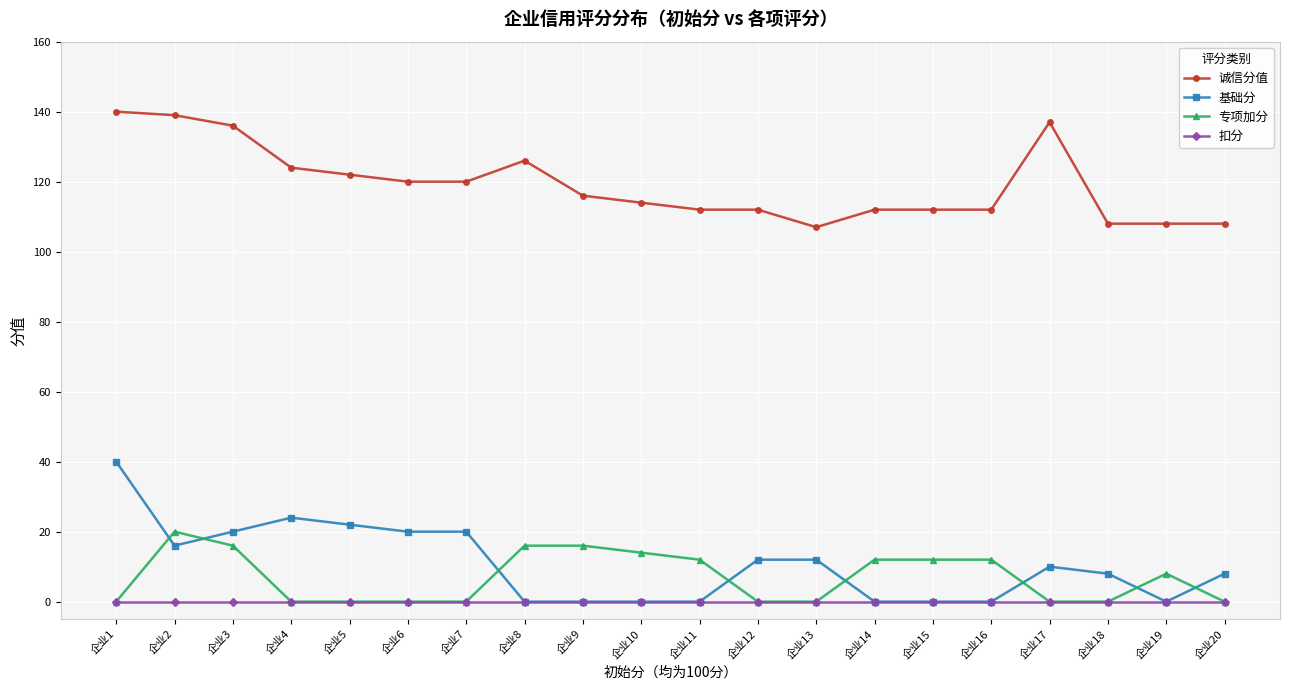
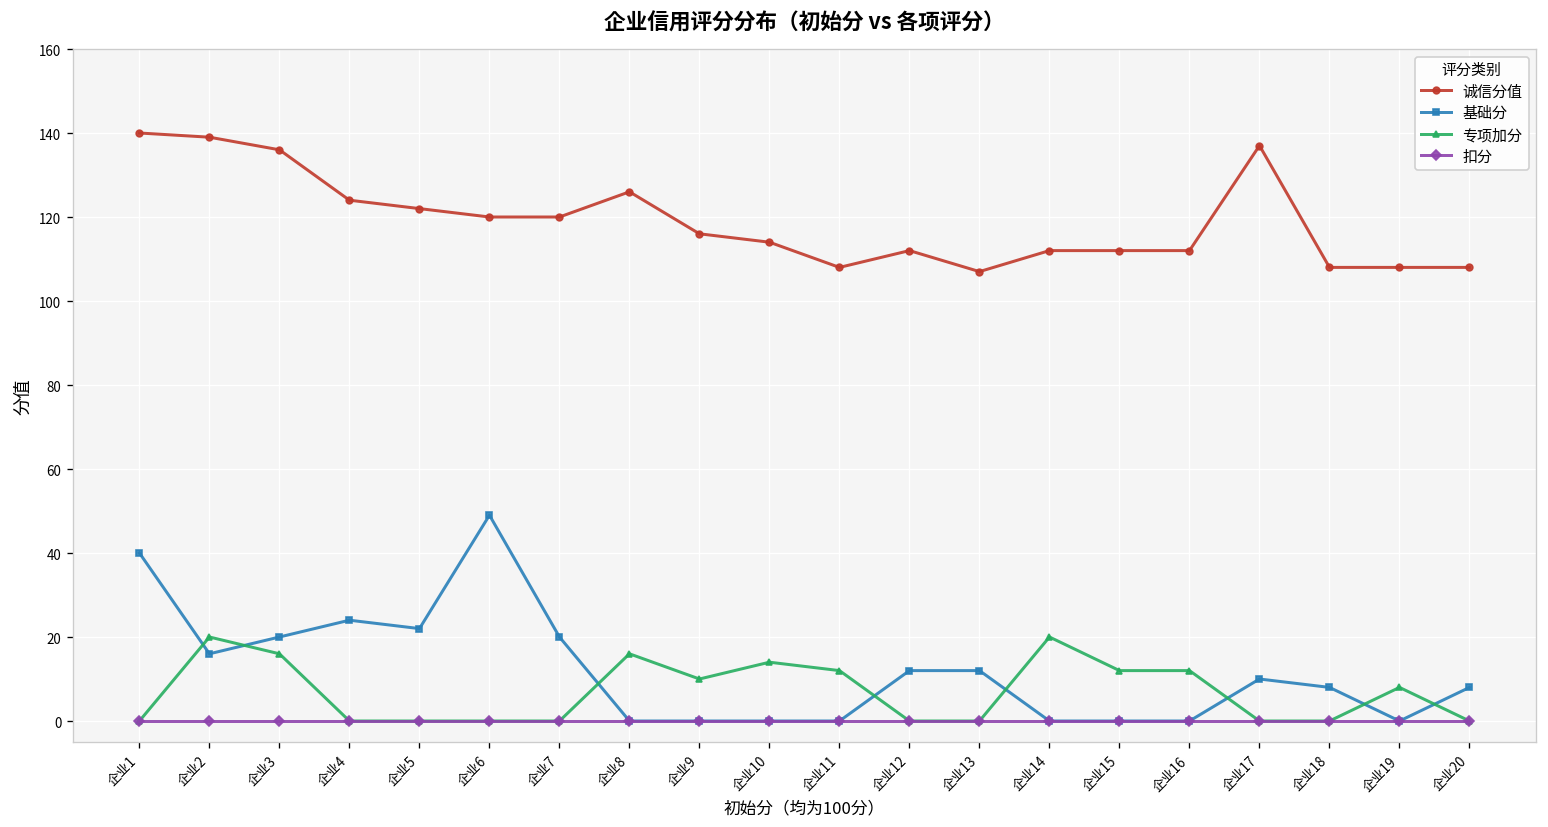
  {
    "诚信分值": {
      "企业1": 140,
      "企业2": 139,
      "企业3": 136,
      "企业4": 124,
      "企业5": 122,
      "企业6": 120,
      "企业7": 120,
      "企业8": 126,
      "企业9": 116,
      "企业10": 114,
-     "企业11": 112,
+     "企业11": 108,
      "企业12": 112,
      "企业13": 107,
      "企业14": 112,
      "企业15": 112,
      "企业16": 112,
      "企业17": 137,
      "企业18": 108,
      "企业19": 108,
      "企业20": 108
    },
    "基础分": {
      "企业1": 40,
      "企业2": 16,
      "企业3": 20,
      "企业4": 24,
      "企业5": 22,
-     "企业6": 20,
+     "企业6": 49,
      "企业7": 20,
      "企业12": 12,
      "企业13": 12,
      "企业17": 10,
      "企业18": 8,
      "企业20": 8
    },
    "专项加分": {
      "企业2": 20,
      "企业3": 16,
      "企业8": 16,
-     "企业9": 16,
+     "企业9": 10,
      "企业10": 14,
      "企业11": 12,
-     "企业14": 12,
+     "企业14": 20,
      "企业15": 12,
      "企业16": 12,
      "企业19": 8
    },
    "扣分": {
      "企业2": 0,
      "企业3": 0
    }
  }
